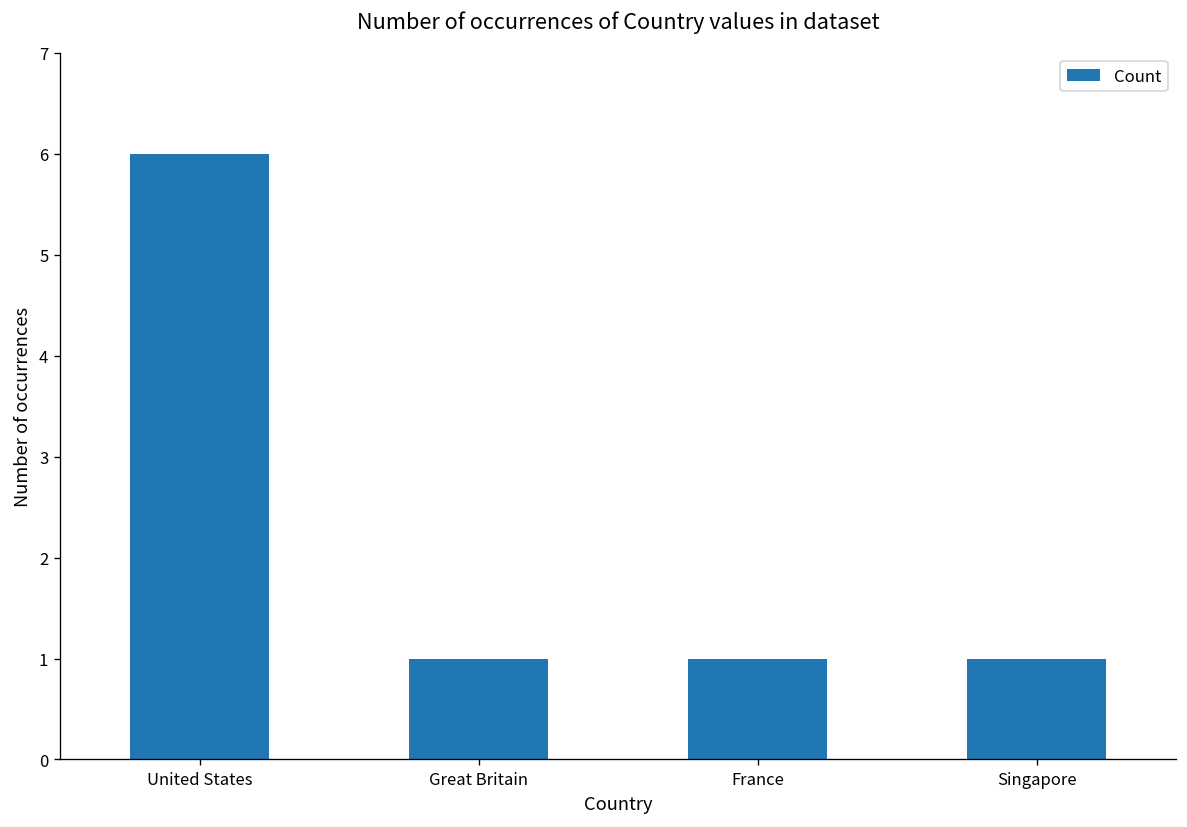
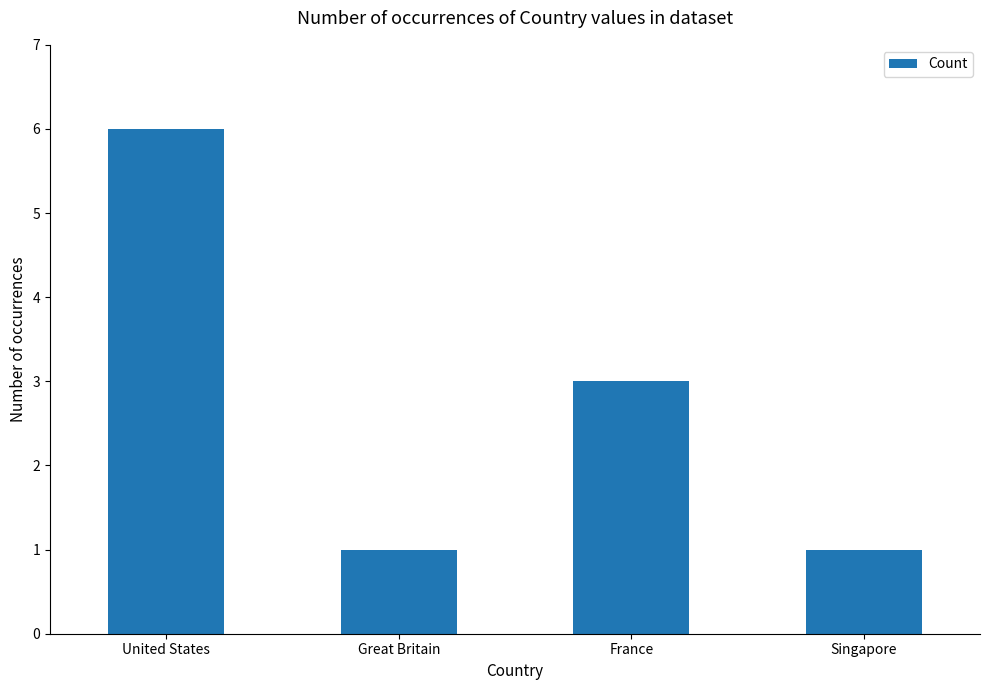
  {
    "United States": 6,
    "Great Britain": 1,
-   "France": 1,
+   "France": 3,
    "Singapore": 1
  }
